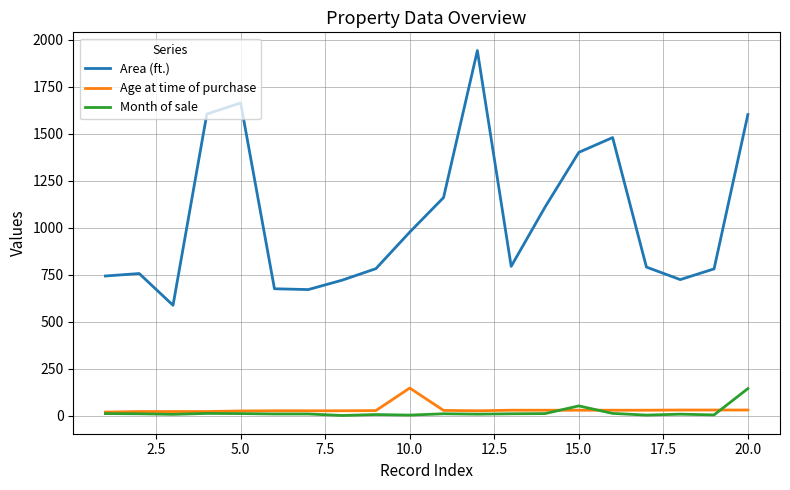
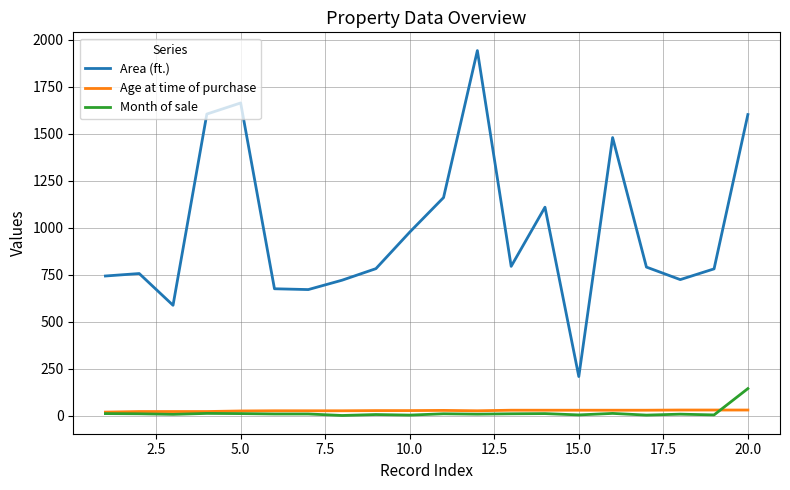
  {
    "Area (ft.)": {
      "10.0": 980,
-     "15.0": 1400,
+     "15.0": 210,
      "20.0": 1600
    },
    "Age at time of purchase": {
      "5.0": 30,
-     "10.0": 150,
+     "10.0": 30,
      "15.0": 30,
      "20.0": 30
    },
    "Month of sale": {
      "5.0": 10,
      "10.0": 0,
-     "15.0": 50,
+     "15.0": 0,
      "20.0": 140
    }
  }
